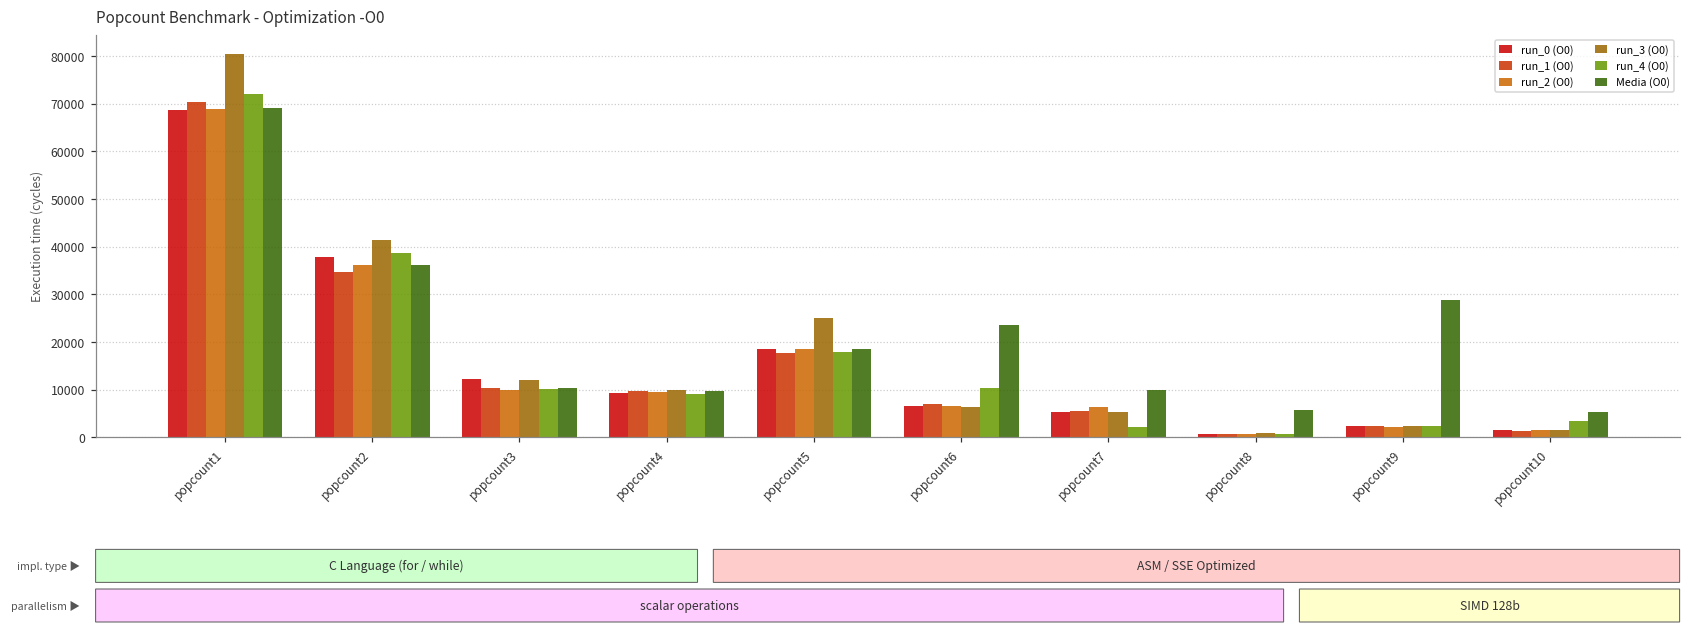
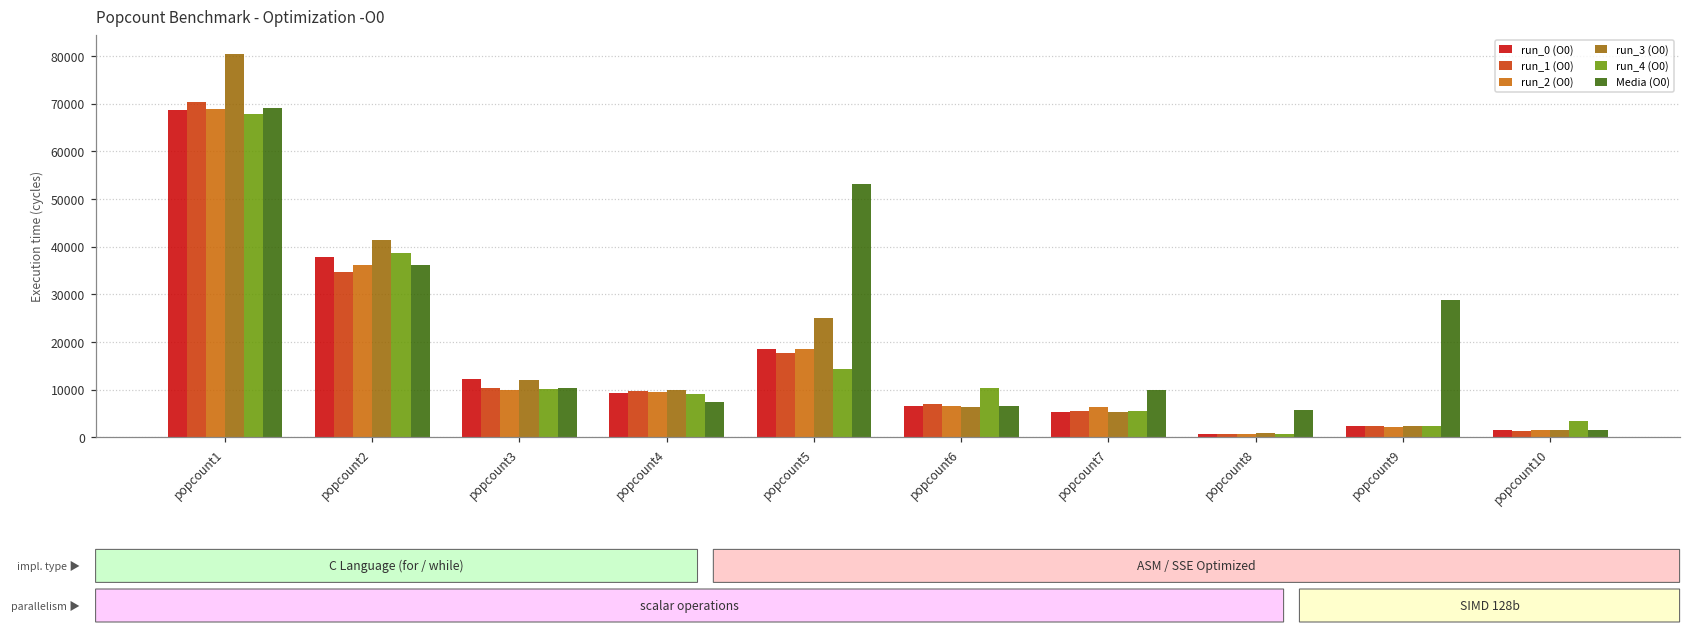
  {
    "run_4 (O0)": {
-     "popcount1": 72000,
+     "popcount1": 68000,
      "popcount2": 39000,
      "popcount3": 10000,
      "popcount4": 9000,
-     "popcount5": 18000,
+     "popcount5": 14000,
      "popcount6": 10000,
-     "popcount7": 2000,
+     "popcount7": 5000,
      "popcount8": 1000,
      "popcount9": 2000,
      "popcount10": 3000
    },
    "Media (O0)": {
      "popcount1": 69000,
      "popcount2": 36000,
      "popcount3": 10000,
-     "popcount4": 10000,
-     "popcount5": 19000,
-     "popcount6": 24000,
+     "popcount4": 7000,
+     "popcount5": 53000,
+     "popcount6": 7000,
      "popcount7": 10000,
      "popcount8": 6000,
      "popcount9": 29000,
-     "popcount10": 5000
+     "popcount10": 1000
    }
  }
